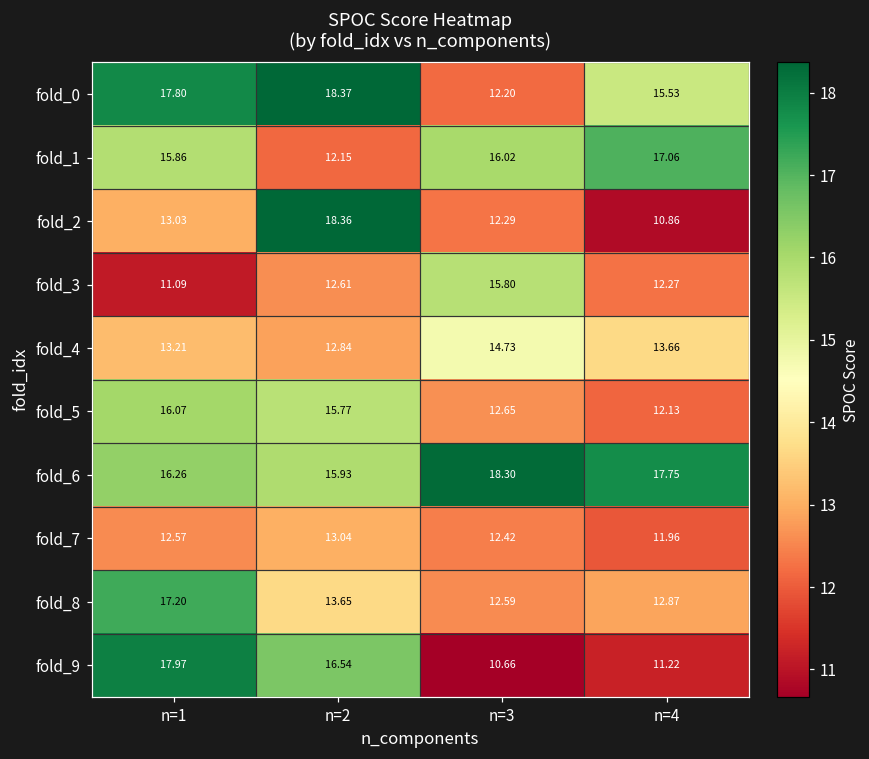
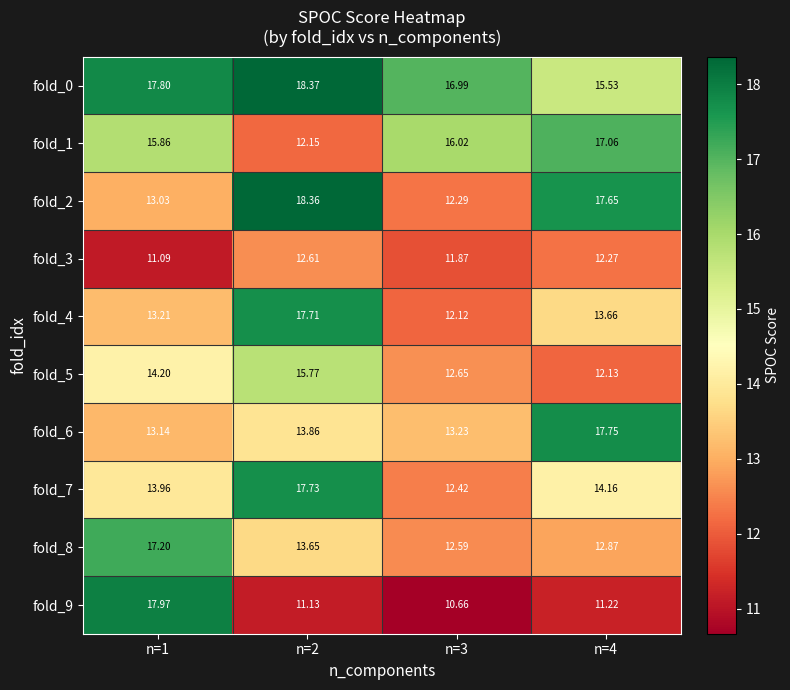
  {
    "fold_0": {
      "n=1": 17.80,
      "n=2": 18.37,
-     "n=3": 12.20,
+     "n=3": 16.99,
      "n=4": 15.53
    },
    "fold_1": {
      "n=1": 15.86,
      "n=2": 12.15,
      "n=3": 16.02,
      "n=4": 17.06
    },
    "fold_2": {
      "n=1": 13.03,
      "n=2": 18.36,
      "n=3": 12.29,
-     "n=4": 10.86
+     "n=4": 17.65
    },
    "fold_3": {
      "n=1": 11.09,
      "n=2": 12.61,
-     "n=3": 15.80,
+     "n=3": 11.87,
      "n=4": 12.27
    },
    "fold_4": {
      "n=1": 13.21,
-     "n=2": 12.84,
-     "n=3": 14.73,
+     "n=2": 17.71,
+     "n=3": 12.12,
      "n=4": 13.66
    },
    "fold_5": {
-     "n=1": 16.07,
+     "n=1": 14.20,
      "n=2": 15.77,
      "n=3": 12.65,
      "n=4": 12.13
    },
    "fold_6": {
-     "n=1": 16.26,
-     "n=2": 15.93,
-     "n=3": 18.30,
+     "n=1": 13.14,
+     "n=2": 13.86,
+     "n=3": 13.23,
      "n=4": 17.75
    },
    "fold_7": {
-     "n=1": 12.57,
-     "n=2": 13.04,
+     "n=1": 13.96,
+     "n=2": 17.73,
      "n=3": 12.42,
-     "n=4": 11.96
+     "n=4": 14.16
    },
    "fold_8": {
      "n=1": 17.20,
      "n=2": 13.65,
      "n=3": 12.59,
      "n=4": 12.87
    },
    "fold_9": {
      "n=1": 17.97,
-     "n=2": 16.54,
+     "n=2": 11.13,
      "n=3": 10.66,
      "n=4": 11.22
    }
  }
